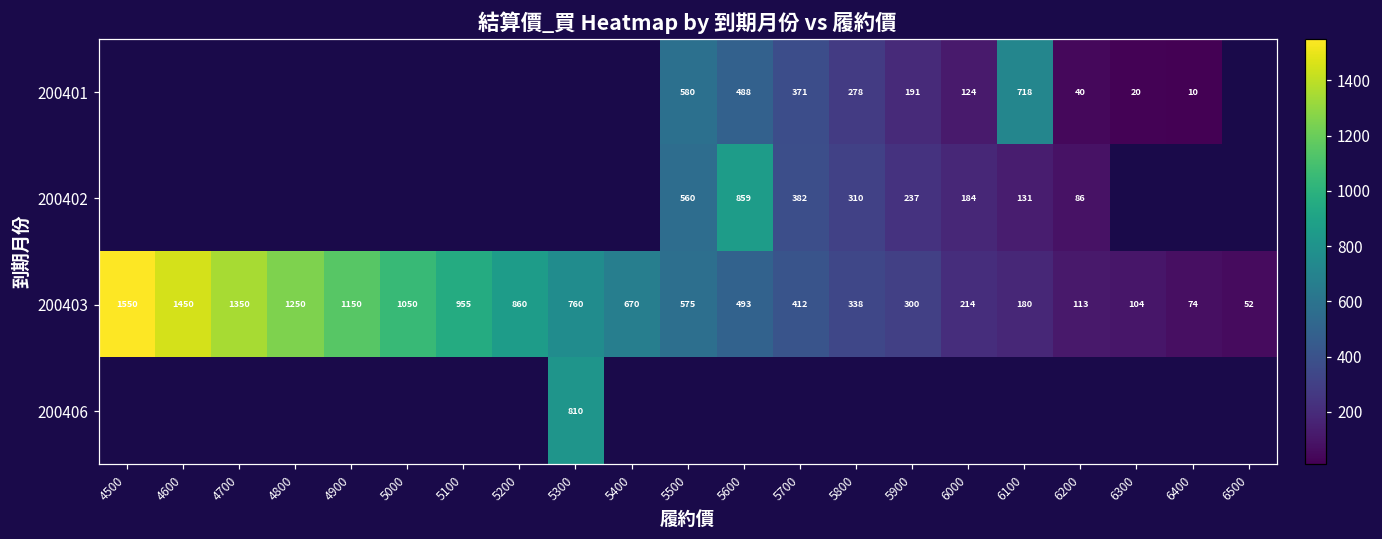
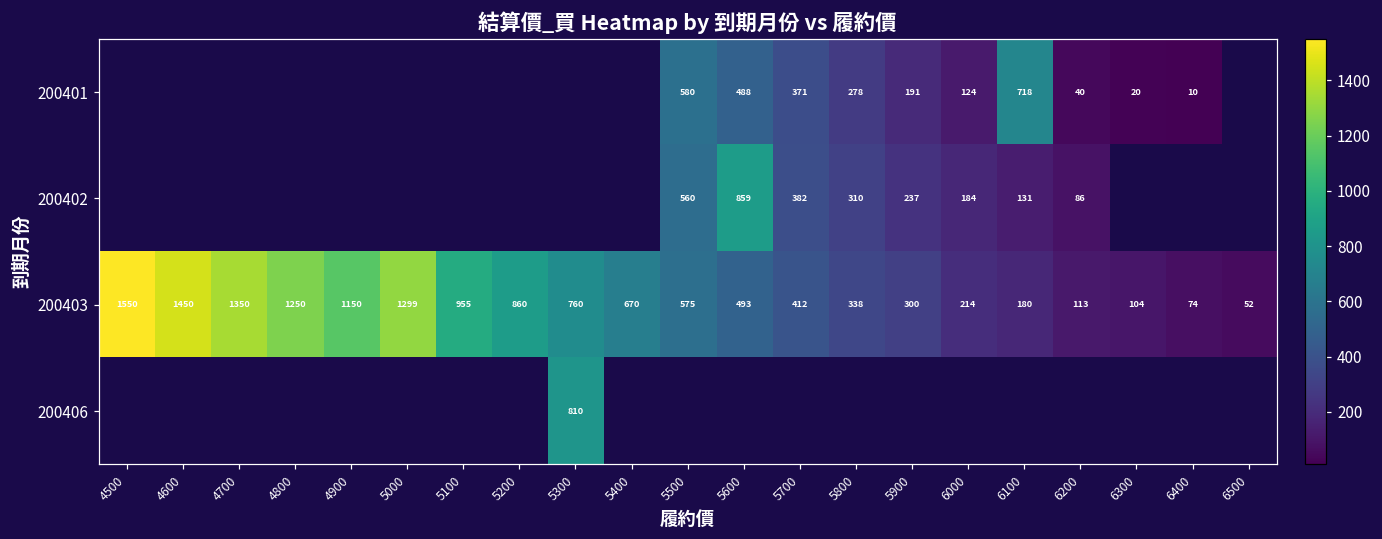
  {
    "200401": {
      "5500": 580,
      "5600": 488,
      "5700": 371,
      "5800": 278,
      "5900": 191,
      "6000": 124,
      "6100": 718,
      "6200": 40,
      "6300": 20,
      "6400": 10
    },
    "200402": {
      "5500": 560,
      "5600": 859,
      "5700": 382,
      "5800": 310,
      "5900": 237,
      "6000": 184,
      "6100": 131,
      "6200": 86
    },
    "200403": {
      "4500": 1550,
      "4600": 1450,
      "4700": 1350,
      "4800": 1250,
      "4900": 1150,
-     "5000": 1050,
+     "5000": 1299,
      "5100": 955,
      "5200": 860,
      "5300": 760,
      "5400": 670,
      "5500": 575,
      "5600": 493,
      "5700": 412,
      "5800": 338,
      "5900": 300,
      "6000": 214,
      "6100": 180,
      "6200": 113,
      "6300": 104,
      "6400": 74,
      "6500": 52
    },
    "200406": {
      "5300": 810
    }
  }
